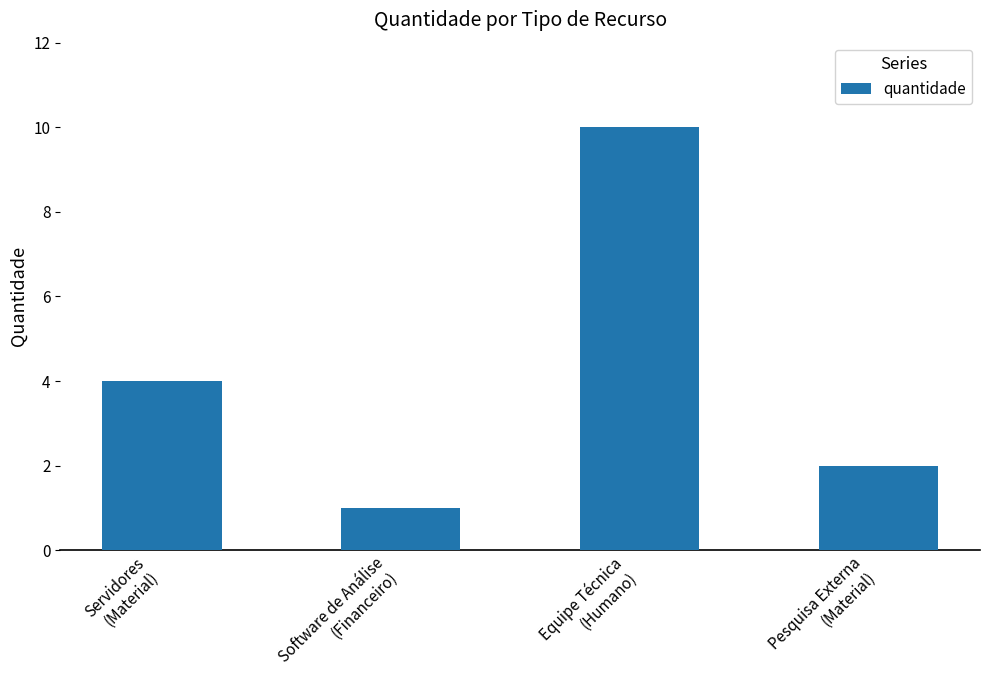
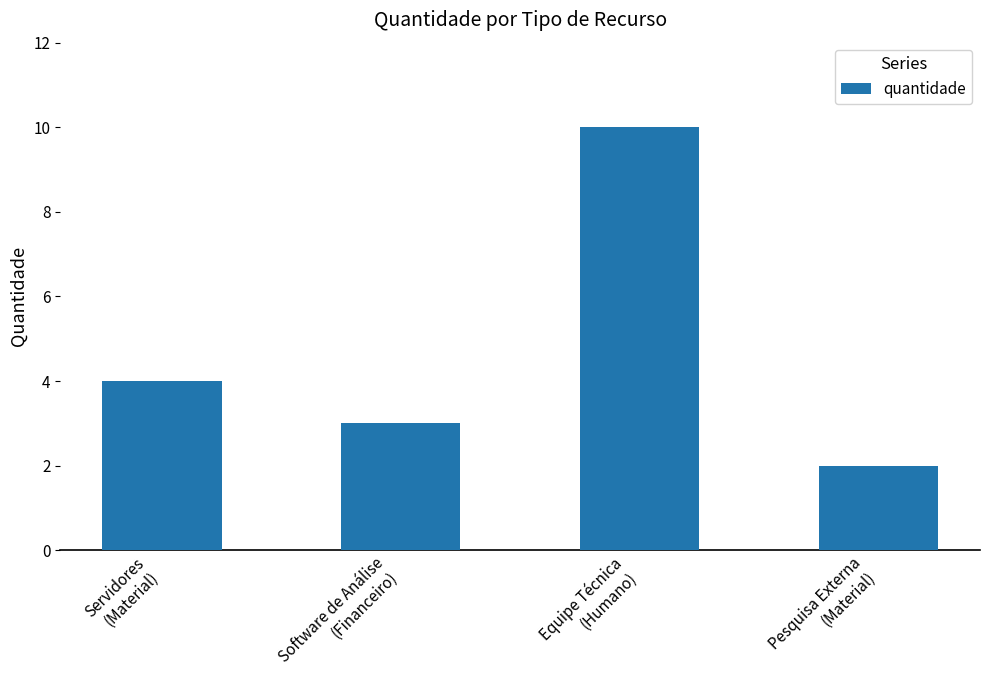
  {
    "Servidores (Material)": 4,
-   "Software de Análise (Financeiro)": 1,
+   "Software de Análise (Financeiro)": 3,
    "Equipe Técnica (Humano)": 10,
    "Pesquisa Externa (Material)": 2
  }
